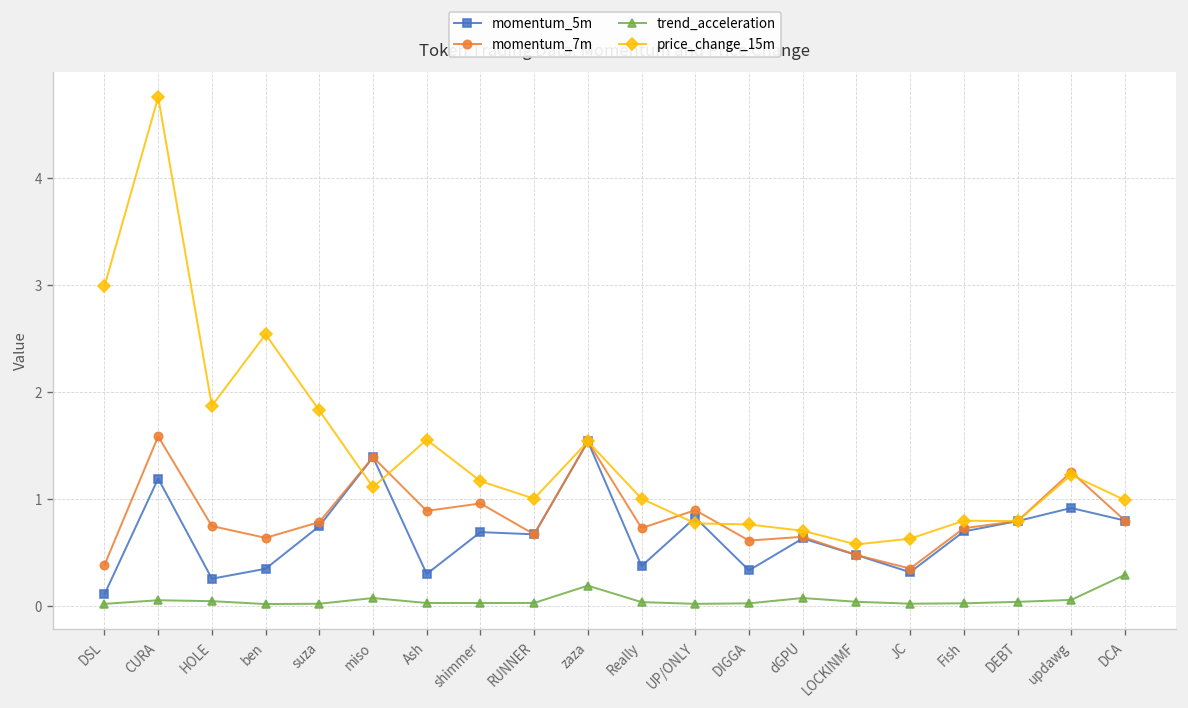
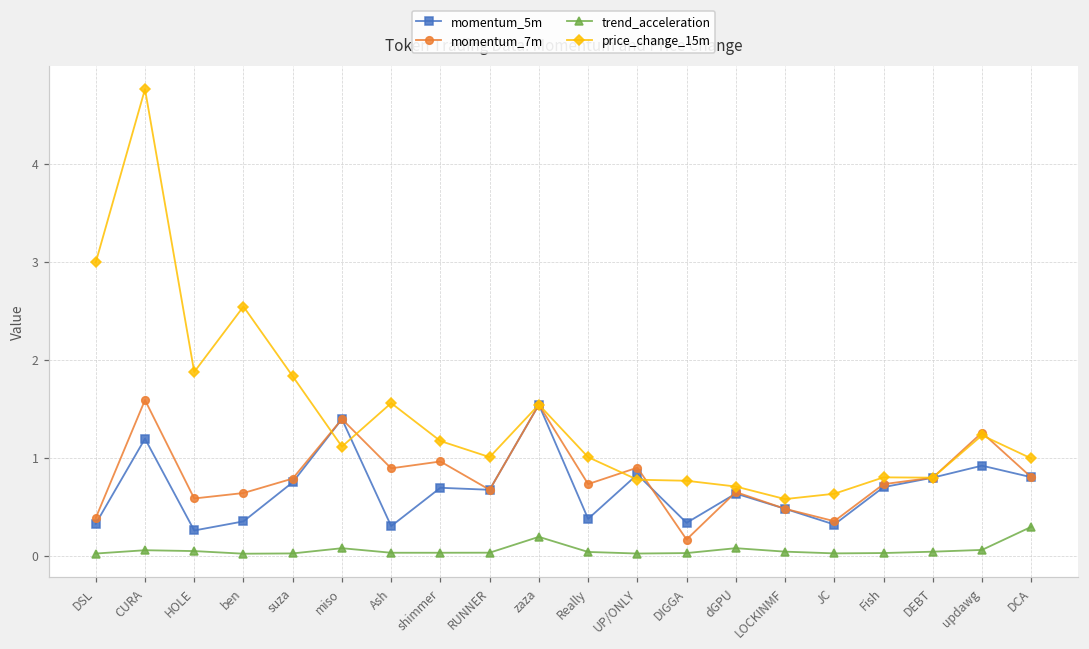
  {
    "momentum_5m": {
-     "DSL": 0.1,
+     "DSL": 0.3,
      "CURA": 1.2,
      "HOLE": 0.3,
      "ben": 0.4,
      "suza": 0.7,
      "Ash": 0.3,
      "shimmer": 0.7,
      "Really": 0.4,
      "UP/ONLY": 0.8,
      "DIGGA": 0.3,
      "JC": 0.3,
      "Fish": 0.7,
      "updawg": 0.9
    },
    "momentum_7m": {
      "DSL": 0.4,
      "CURA": 1.6,
-     "HOLE": 0.7,
+     "HOLE": 0.6,
      "ben": 0.6,
      "suza": 0.8,
      "Ash": 0.9,
      "shimmer": 1.0,
      "Really": 0.7,
      "UP/ONLY": 0.9,
-     "DIGGA": 0.6,
+     "DIGGA": 0.2,
      "JC": 0.4,
      "Fish": 0.7
    },
    "trend_acceleration": {
      "DSL": 0.0,
      "CURA": 0.1,
      "HOLE": 0.0,
      "ben": 0.0,
      "suza": 0.0,
      "miso": 0.1,
      "Ash": 0.0,
      "shimmer": 0.0,
      "RUNNER": 0.0,
      "zaza": 0.2,
      "Really": 0.0,
      "UP/ONLY": 0.0,
      "DIGGA": 0.0,
      "dGPU": 0.1,
      "LOCKINMF": 0.0,
      "JC": 0.0,
      "Fish": 0.0,
      "DEBT": 0.0,
      "updawg": 0.1,
      "DCA": 0.3
    },
    "price_change_15m": {
      "DSL": 3.0,
      "CURA": 4.8,
      "HOLE": 1.9,
      "ben": 2.5,
      "suza": 1.8,
      "miso": 1.1,
      "Ash": 1.6,
      "shimmer": 1.2,
      "RUNNER": 1.0,
      "Really": 1.0,
      "UP/ONLY": 0.8,
      "DIGGA": 0.8,
      "dGPU": 0.7,
      "LOCKINMF": 0.6,
      "JC": 0.6,
      "Fish": 0.8,
      "DCA": 1.0
    }
  }
